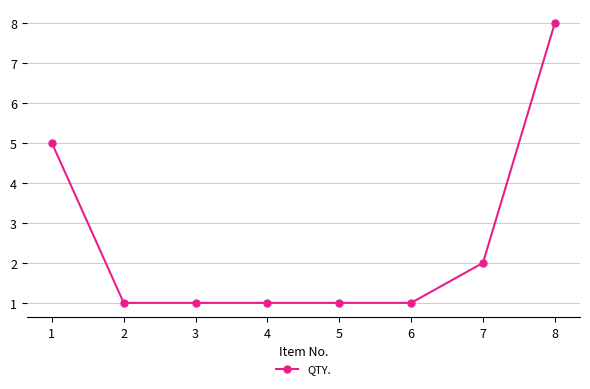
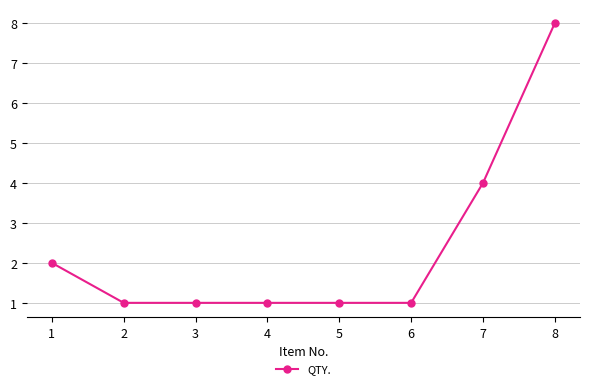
  {
-   "1": 5,
+   "1": 2,
    "2": 1,
    "3": 1,
    "4": 1,
    "5": 1,
    "6": 1,
-   "7": 2,
+   "7": 4,
    "8": 8
  }
